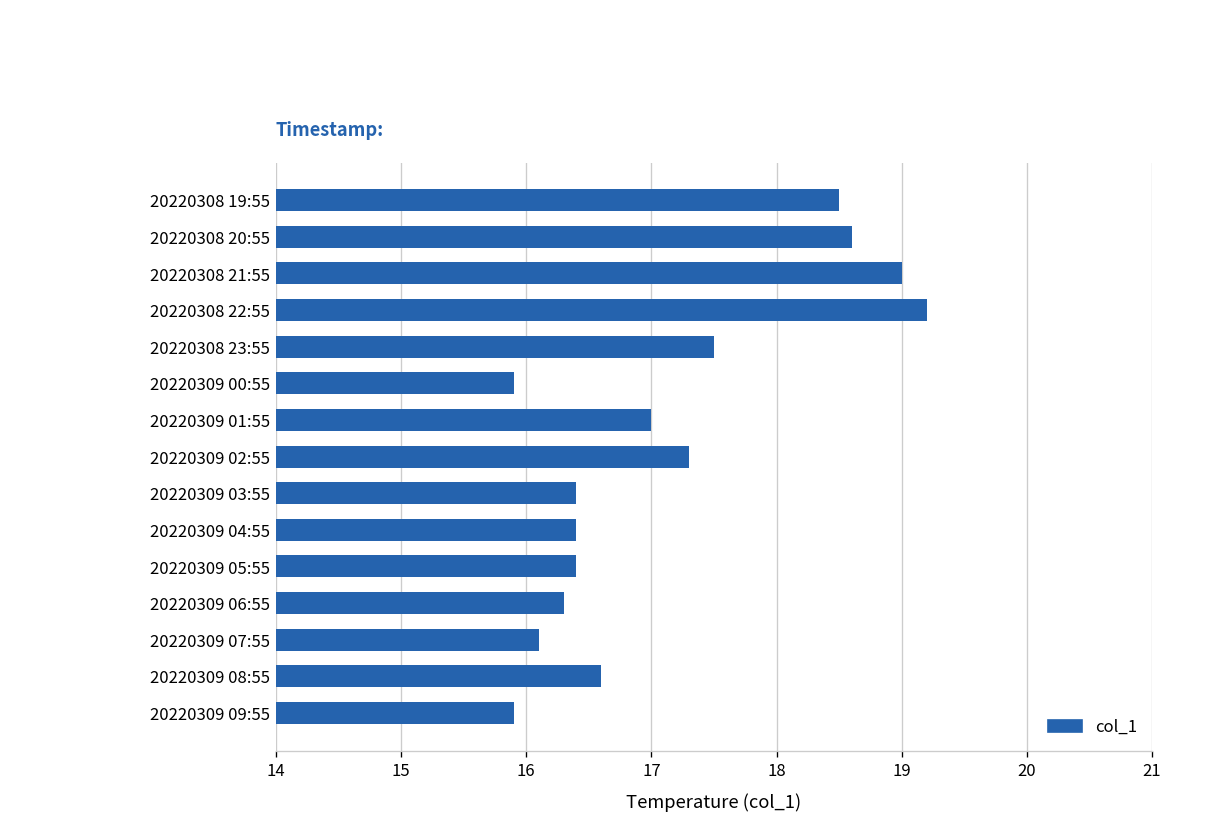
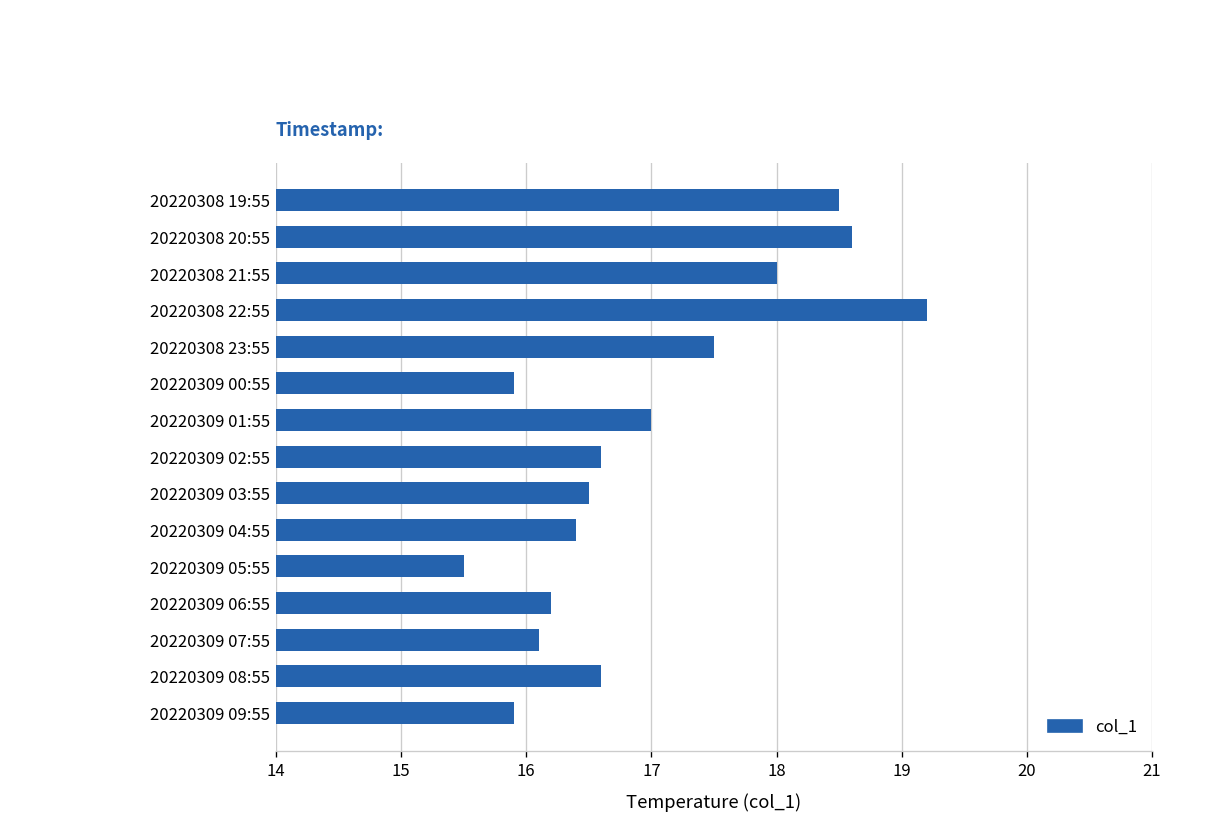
  {
    "20220308 19:55": 18.5,
    "20220308 20:55": 18.6,
-   "20220308 21:55": 19,
+   "20220308 21:55": 18,
    "20220308 22:55": 19.2,
    "20220308 23:55": 17.5,
    "20220309 00:55": 15.9,
    "20220309 01:55": 17.0,
-   "20220309 02:55": 17.3,
-   "20220309 03:55": 16.4,
+   "20220309 02:55": 16.6,
+   "20220309 03:55": 16.5,
    "20220309 04:55": 16.4,
-   "20220309 05:55": 16.4,
-   "20220309 06:55": 16.3,
+   "20220309 05:55": 15.5,
+   "20220309 06:55": 16.2,
    "20220309 07:55": 16.1,
    "20220309 08:55": 16.6,
    "20220309 09:55": 15.9
  }
